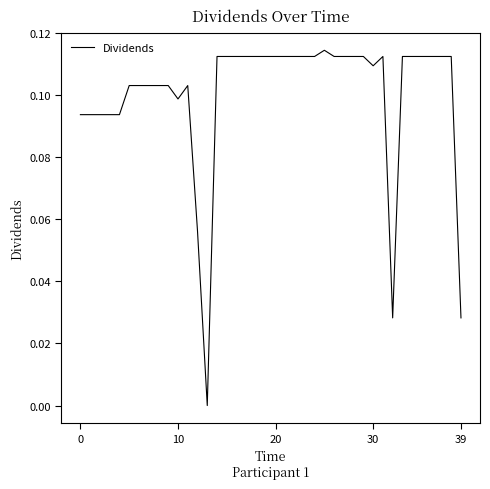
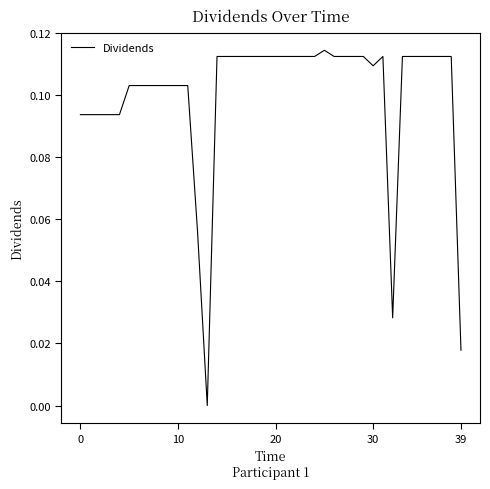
  {
    "0": 0.094,
-   "10": 0.099,
+   "10": 0.103,
    "20": 0.113,
    "30": 0.110,
-   "39": 0.028
+   "39": 0.018
  }
